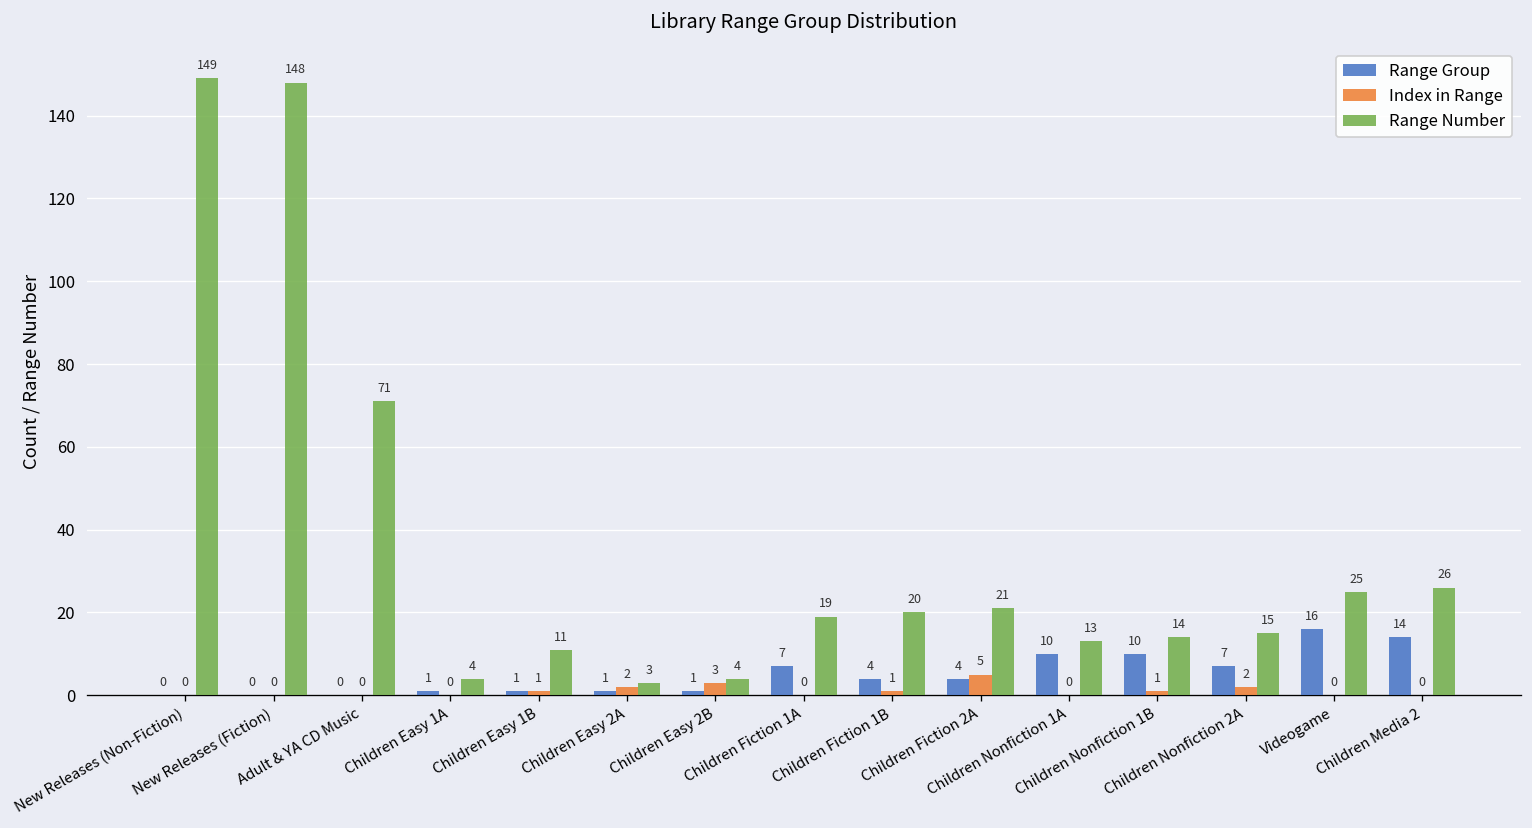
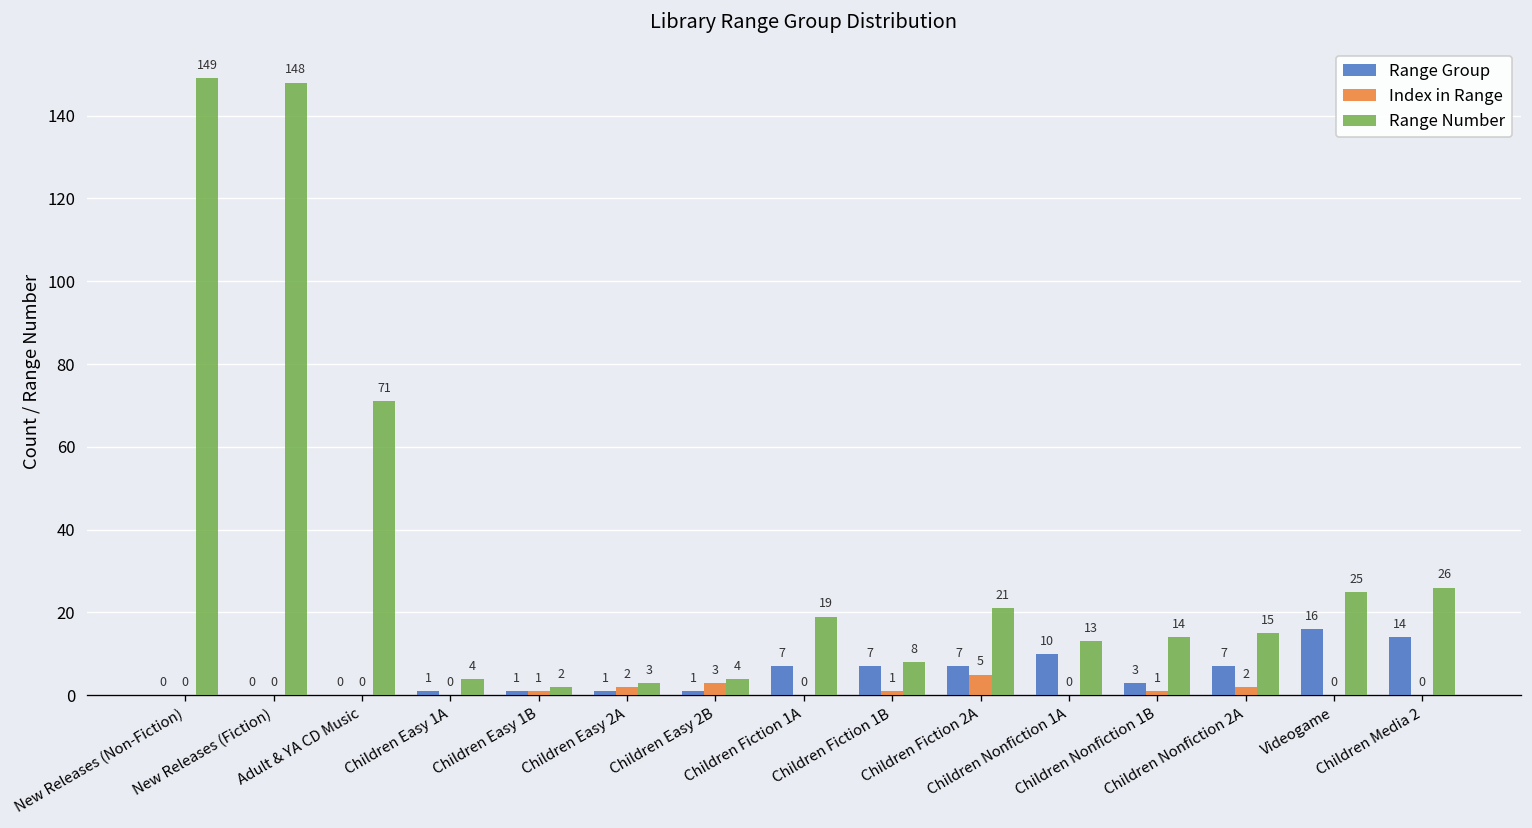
  {
    "Range Group": {
      "New Releases (Non-Fiction)": 0,
      "New Releases (Fiction)": 0,
      "Adult & YA CD Music": 0,
      "Children Easy 1A": 1,
      "Children Easy 1B": 1,
      "Children Easy 2A": 1,
      "Children Easy 2B": 1,
      "Children Fiction 1A": 7,
-     "Children Fiction 1B": 4,
-     "Children Fiction 2A": 4,
+     "Children Fiction 1B": 7,
+     "Children Fiction 2A": 7,
      "Children Nonfiction 1A": 10,
-     "Children Nonfiction 1B": 10,
+     "Children Nonfiction 1B": 3,
      "Children Nonfiction 2A": 7,
      "Videogame": 16,
      "Children Media 2": 14
    },
    "Index in Range": {
      "New Releases (Non-Fiction)": 0,
      "New Releases (Fiction)": 0,
      "Adult & YA CD Music": 0,
      "Children Easy 1A": 0,
      "Children Easy 1B": 1,
      "Children Easy 2A": 2,
      "Children Easy 2B": 3,
      "Children Fiction 1A": 0,
      "Children Fiction 1B": 1,
      "Children Fiction 2A": 5,
      "Children Nonfiction 1A": 0,
      "Children Nonfiction 1B": 1,
      "Children Nonfiction 2A": 2,
      "Videogame": 0,
      "Children Media 2": 0
    },
    "Range Number": {
      "New Releases (Non-Fiction)": 149,
      "New Releases (Fiction)": 148,
      "Adult & YA CD Music": 71,
      "Children Easy 1A": 4,
-     "Children Easy 1B": 11,
+     "Children Easy 1B": 2,
      "Children Easy 2A": 3,
      "Children Easy 2B": 4,
      "Children Fiction 1A": 19,
-     "Children Fiction 1B": 20,
+     "Children Fiction 1B": 8,
      "Children Fiction 2A": 21,
      "Children Nonfiction 1A": 13,
      "Children Nonfiction 1B": 14,
      "Children Nonfiction 2A": 15,
      "Videogame": 25,
      "Children Media 2": 26
    }
  }
